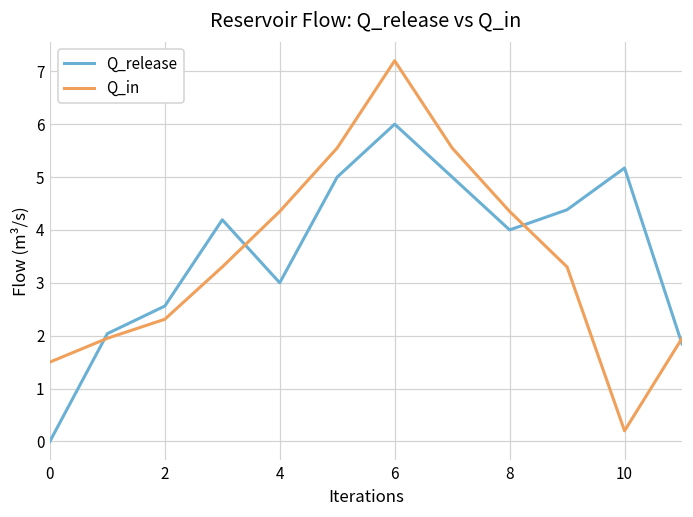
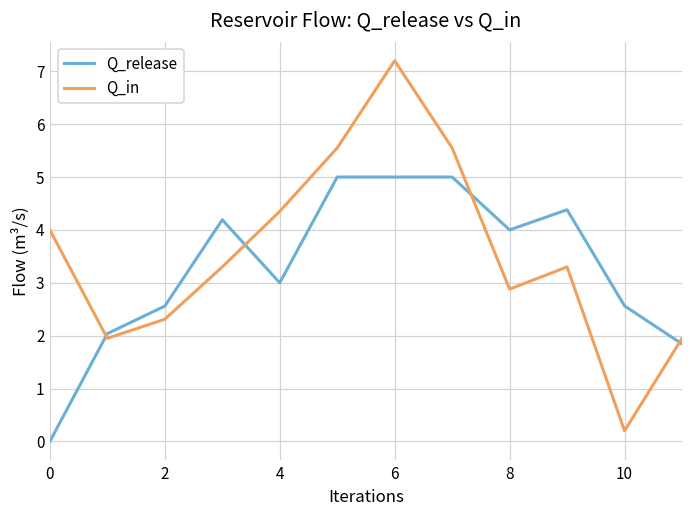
  {
    "Q_release": {
      "0": 0.0,
      "2": 2.6,
      "4": 3.0,
-     "6": 6,
+     "6": 5,
      "8": 4.0,
-     "10": 5.2
+     "10": 2.6
    },
    "Q_in": {
-     "0": 1.5,
+     "0": 4.0,
      "2": 2.3,
      "4": 4.4,
      "6": 7.2,
-     "8": 4.4,
+     "8": 2.9,
      "10": 0.2
    }
  }
